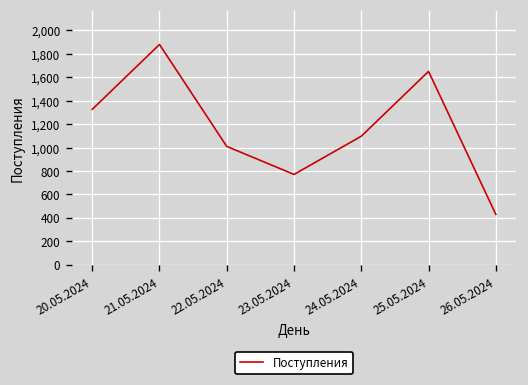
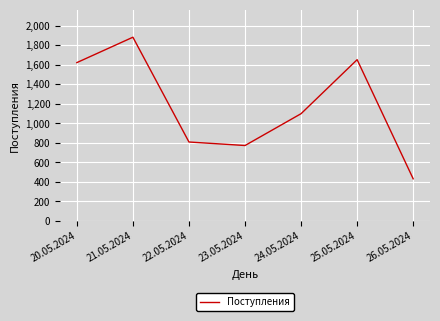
  {
-   "20.05.2024": "1,300",
+   "20.05.2024": "1,600",
    "21.05.2024": "1,900",
-   "22.05.2024": "1,000",
+   "22.05.2024": "800",
    "23.05.2024": "800",
    "24.05.2024": "1,100",
    "25.05.2024": "1,700",
    "26.05.2024": "400"
  }
